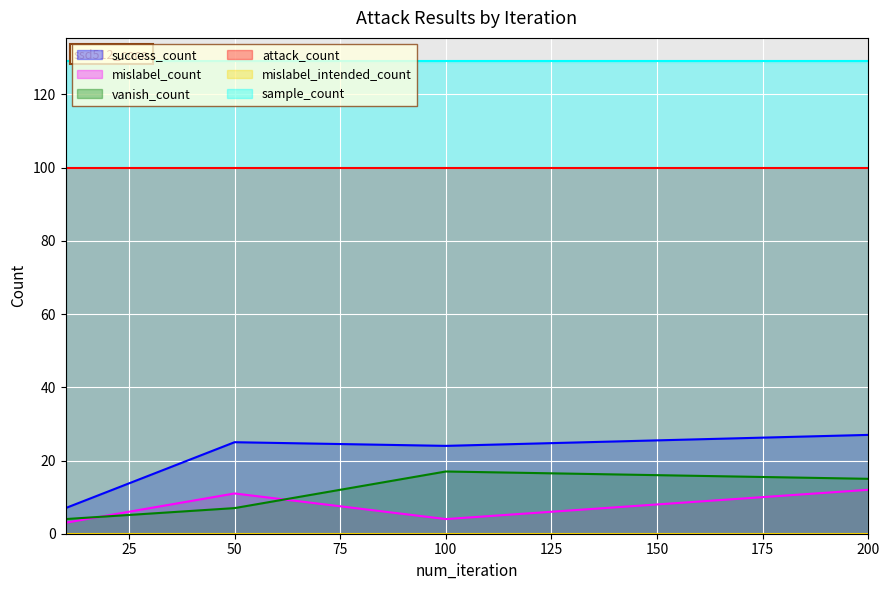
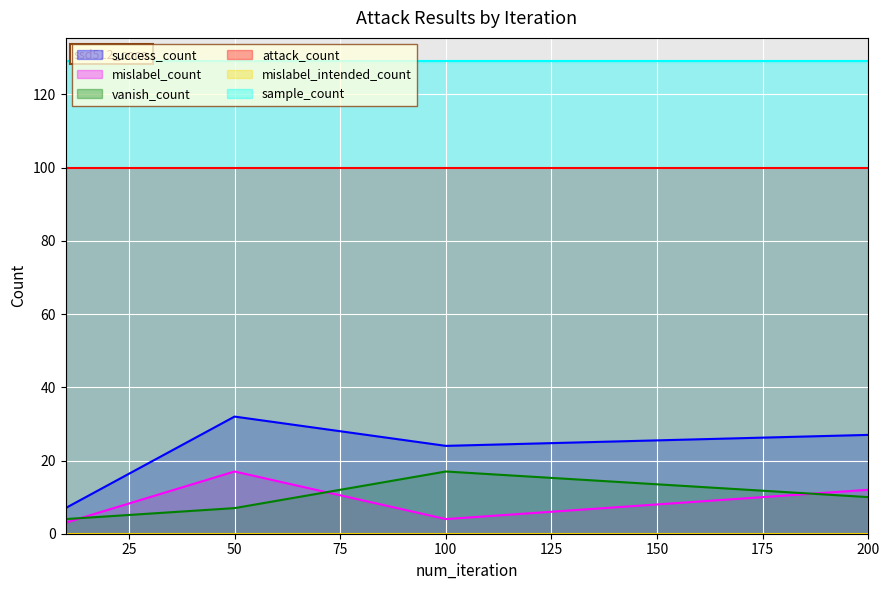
  {
    "success_count": {
-     "50": 25,
+     "50": 32,
      "100": 24,
      "200": 27
    },
    "mislabel_count": {
-     "50": 11,
+     "50": 17,
      "100": 4,
      "200": 12
    },
    "vanish_count": {
      "50": 7,
      "100": 17,
-     "200": 15
+     "200": 10
    },
    "attack_count": {
      "50": 100,
      "100": 100,
      "200": 100
    },
    "mislabel_intended_count": {
      "50": 0,
      "100": 0,
      "200": 0
    },
    "sample_count": {
      "100": 129,
      "200": 129
    }
  }
